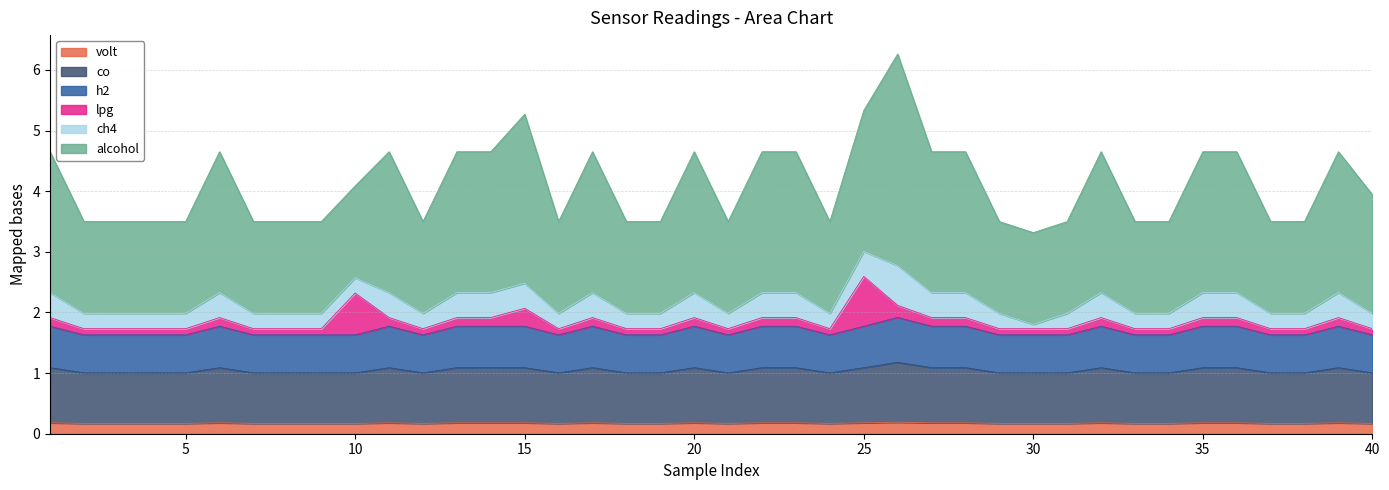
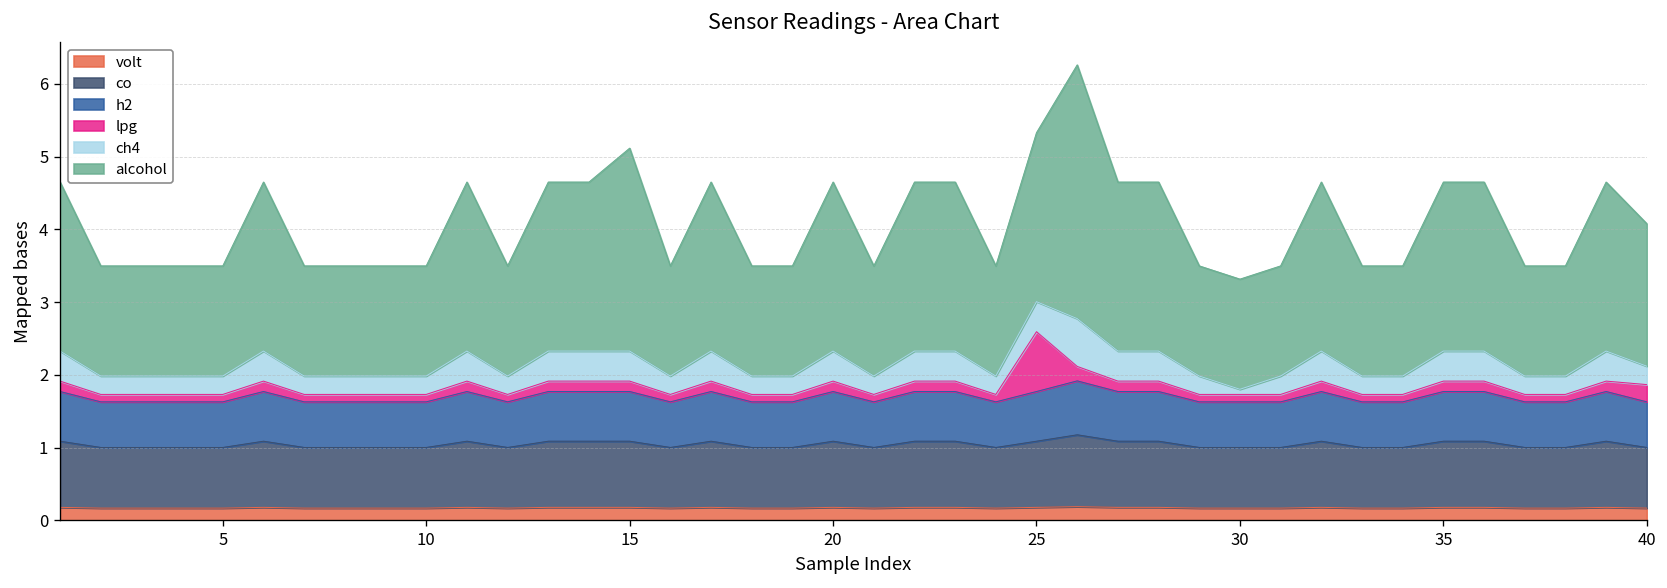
  {
    "volt": {
      "5": 0.2,
      "10": 0.2,
      "15": 0.2,
      "20": 0.2,
      "25": 0.2,
      "30": 0.2,
      "35": 0.2,
      "40": 0.2
    },
    "lpg": {
      "5": 0.1,
-     "10": 0.7,
-     "15": 0.3,
+     "10": 0.1,
+     "15": 0.1,
      "20": 0.1,
      "25": 0.8,
      "30": 0.1,
      "35": 0.1,
-     "40": 0.1
+     "40": 0.2
    },
    "ch4": {
      "5": 0.3,
      "10": 0.3,
      "15": 0.4,
      "20": 0.4,
      "25": 0.4,
      "30": 0.1,
      "35": 0.4,
      "40": 0.3
    },
    "alcohol": {
      "5": 1.5,
      "10": 1.5,
      "15": 2.8,
      "20": 2.3,
      "25": 2.3,
      "30": 1.5,
      "35": 2.3,
      "40": 2.0
    }
  }
